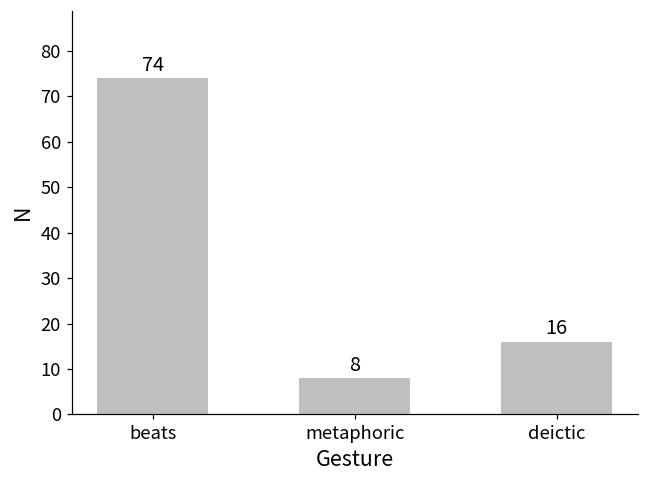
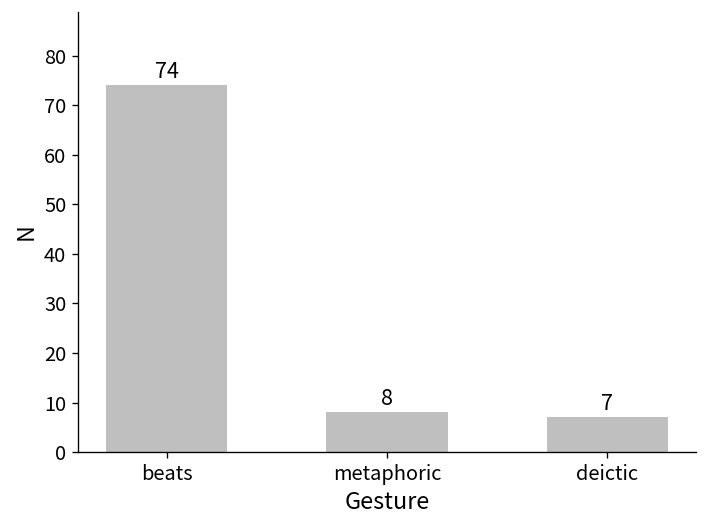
  {
    "beats": 74,
    "metaphoric": 8,
-   "deictic": 16
+   "deictic": 7
  }
